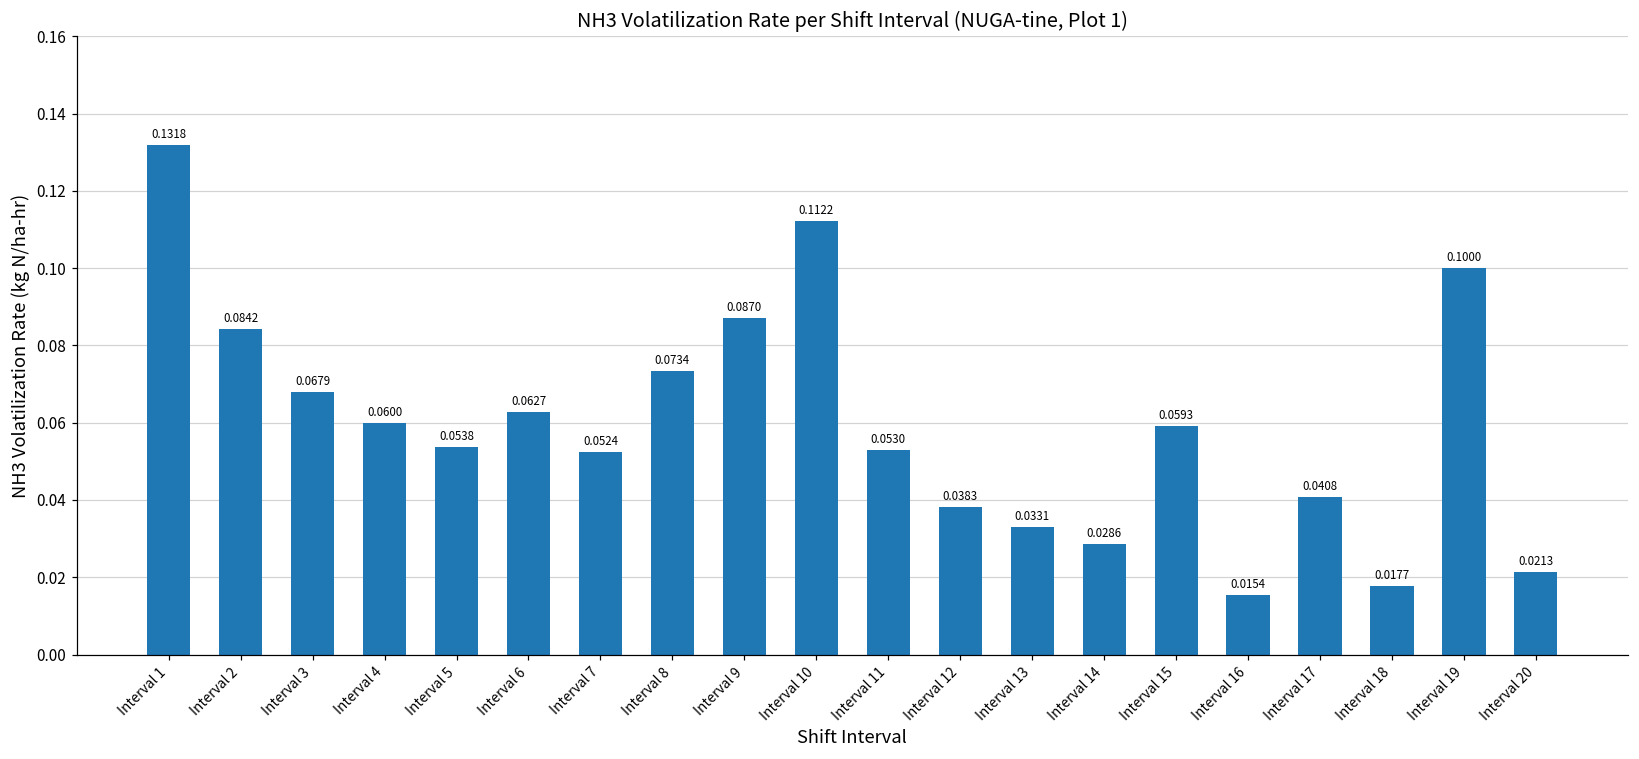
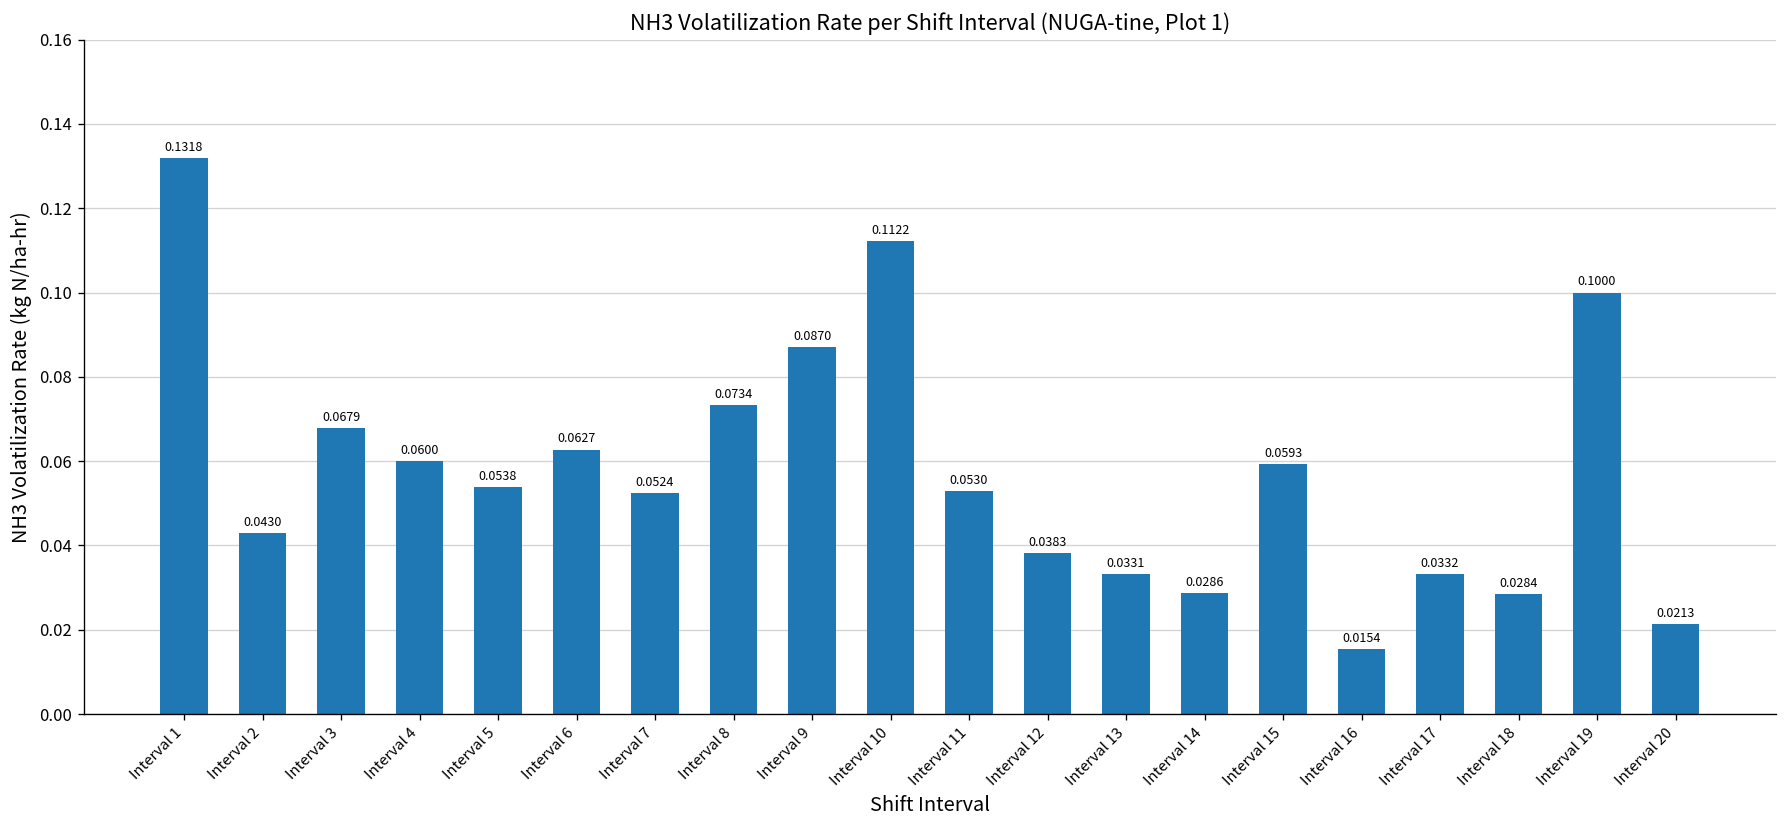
  {
    "Interval 1": 0.1318,
-   "Interval 2": 0.0842,
+   "Interval 2": 0.0430,
    "Interval 3": 0.0679,
    "Interval 4": 0.0600,
    "Interval 5": 0.0538,
    "Interval 6": 0.0627,
    "Interval 7": 0.0524,
    "Interval 8": 0.0734,
    "Interval 9": 0.0870,
    "Interval 10": 0.1122,
    "Interval 11": 0.0530,
    "Interval 12": 0.0383,
    "Interval 13": 0.0331,
    "Interval 14": 0.0286,
    "Interval 15": 0.0593,
    "Interval 16": 0.0154,
-   "Interval 17": 0.0408,
-   "Interval 18": 0.0177,
+   "Interval 17": 0.0332,
+   "Interval 18": 0.0284,
    "Interval 19": 0.1000,
    "Interval 20": 0.0213
  }
